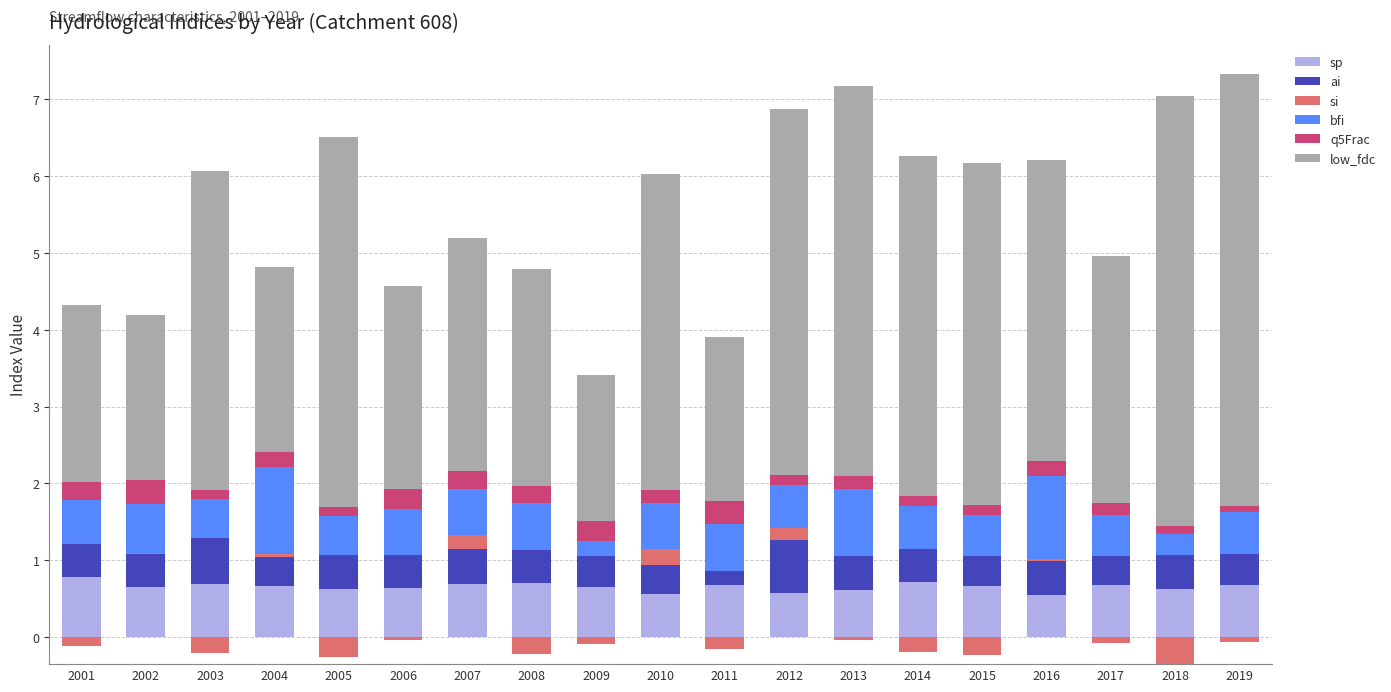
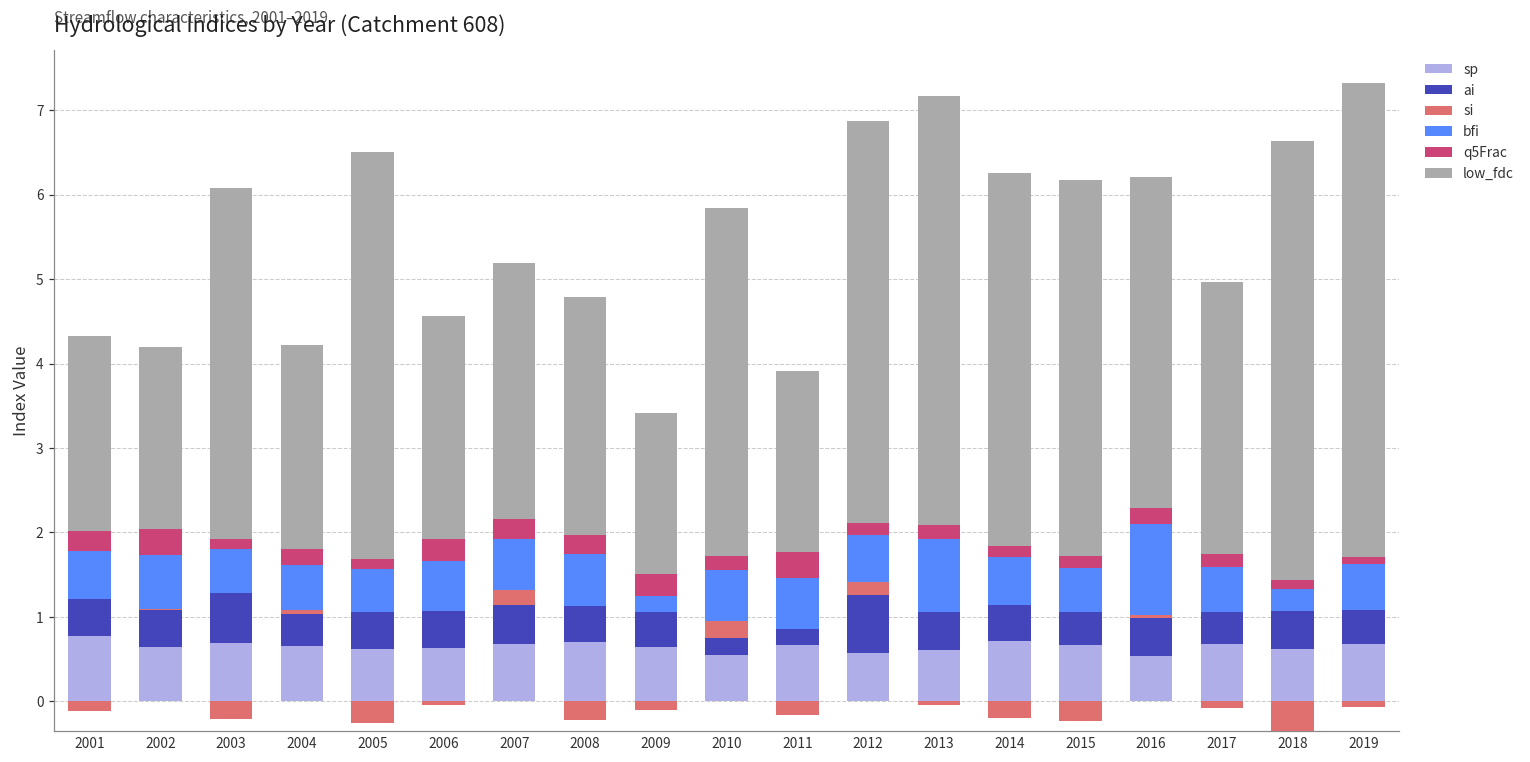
  {
    "ai": {
      "2001": 0.4,
      "2002": 0.4,
      "2003": 0.6,
      "2004": 0.4,
      "2005": 0.4,
      "2006": 0.4,
      "2007": 0.5,
      "2008": 0.4,
      "2009": 0.4,
-     "2010": 0.4,
+     "2010": 0.2,
      "2011": 0.2,
      "2012": 0.7,
      "2013": 0.4,
      "2014": 0.4,
      "2015": 0.4,
      "2016": 0.4,
      "2017": 0.4,
      "2018": 0.4,
      "2019": 0.4
    },
    "bfi": {
      "2001": 0.6,
      "2002": 0.6,
      "2003": 0.5,
-     "2004": 1.1,
+     "2004": 0.5,
      "2005": 0.5,
      "2006": 0.6,
      "2007": 0.6,
      "2008": 0.6,
      "2009": 0.2,
      "2010": 0.6,
      "2011": 0.6,
      "2012": 0.6,
      "2013": 0.9,
      "2014": 0.6,
      "2015": 0.5,
      "2016": 1.1,
      "2017": 0.5,
      "2018": 0.3,
      "2019": 0.5
    },
    "low_fdc": {
      "2001": 2.3,
      "2002": 2.1,
      "2003": 4.2,
      "2004": 2.4,
      "2005": 4.8,
      "2006": 2.6,
      "2007": 3.0,
      "2008": 2.8,
      "2009": 1.9,
      "2010": 4.1,
      "2011": 2.1,
      "2012": 4.8,
      "2013": 5.1,
      "2014": 4.4,
      "2015": 4.5,
      "2016": 3.9,
      "2017": 3.2,
-     "2018": 5.6,
+     "2018": 5.2,
      "2019": 5.6
    }
  }
